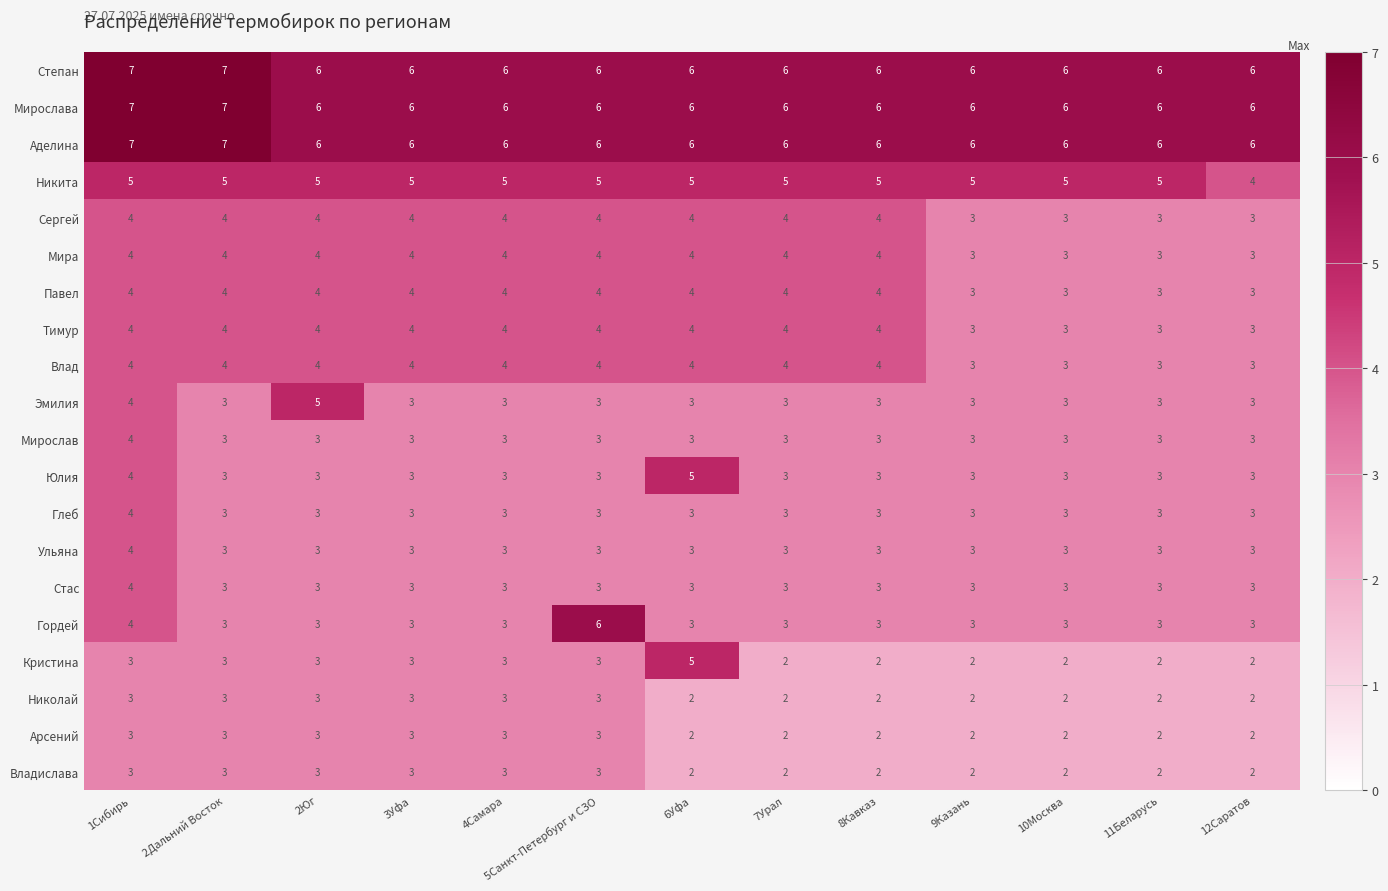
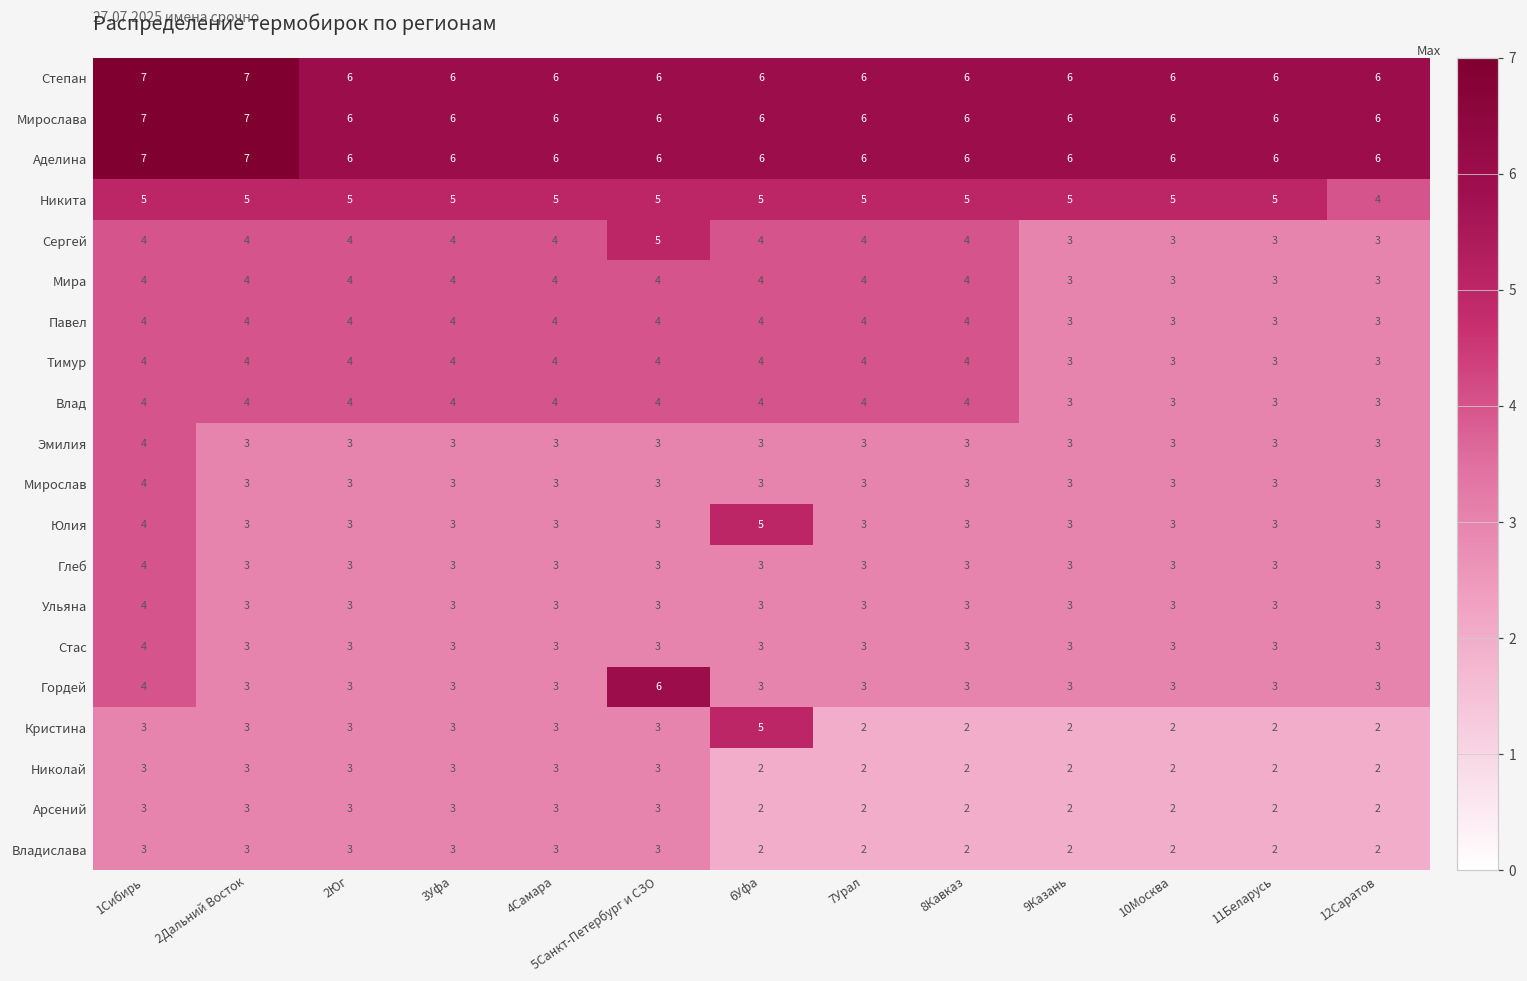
  {
    "Сергей": {
      "1Сибирь": 4,
      "2Дальний Восток": 4,
      "2Юг": 4,
      "3Уфа": 4,
      "4Самара": 4,
-     "5Санкт-Петербург и СЗО": 4,
+     "5Санкт-Петербург и СЗО": 5,
      "6Уфа": 4,
      "7Урал": 4,
      "8Кавказ": 4,
      "9Казань": 3,
      "10Москва": 3,
      "11Беларусь": 3,
      "12Саратов": 3
    },
    "Эмилия": {
      "1Сибирь": 4,
      "2Дальний Восток": 3,
-     "2Юг": 5,
+     "2Юг": 3,
      "3Уфа": 3,
      "4Самара": 3,
      "5Санкт-Петербург и СЗО": 3,
      "6Уфа": 3,
      "7Урал": 3,
      "8Кавказ": 3,
      "9Казань": 3,
      "10Москва": 3,
      "11Беларусь": 3,
      "12Саратов": 3
    }
  }
